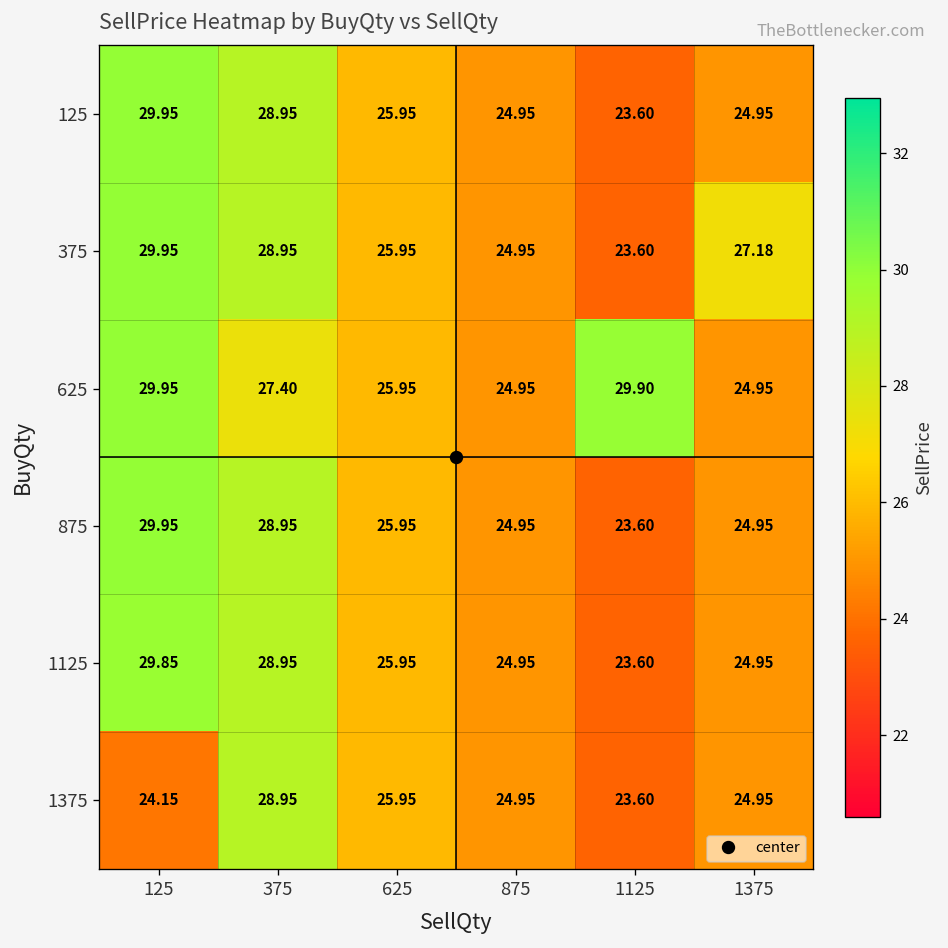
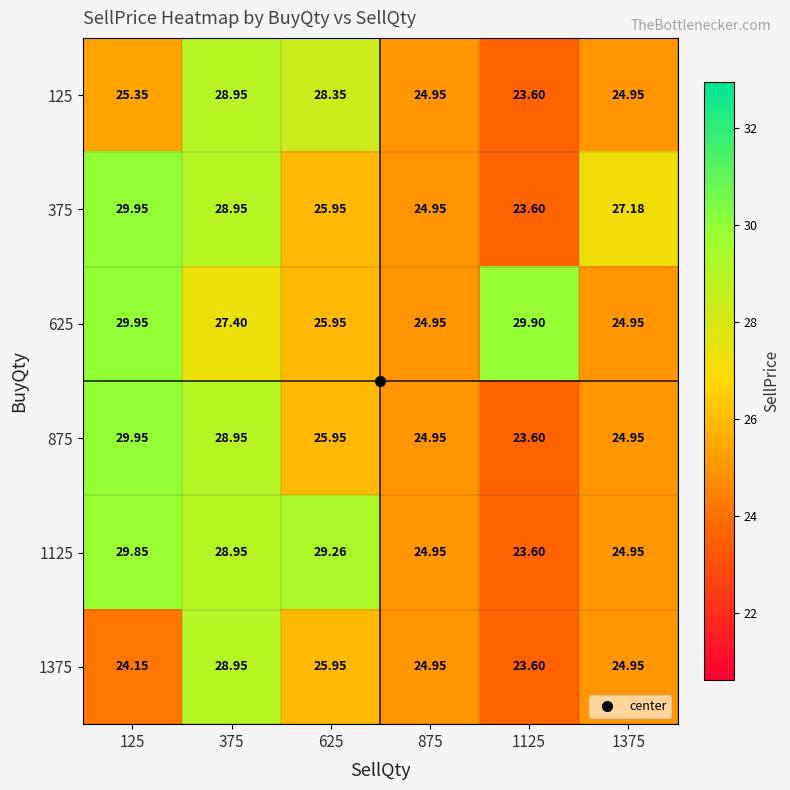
  {
    "125": {
-     "125": 29.95,
+     "125": 25.35,
      "375": 28.95,
-     "625": 25.95,
+     "625": 28.35,
      "875": 24.95,
      "1125": 23.60,
      "1375": 24.95
    },
    "375": {
      "125": 29.95,
      "375": 28.95,
      "625": 25.95,
      "875": 24.95,
      "1125": 23.60,
      "1375": 27.18
    },
    "625": {
      "125": 29.95,
      "375": 27.40,
      "625": 25.95,
      "875": 24.95,
      "1125": 29.90,
      "1375": 24.95
    },
    "875": {
      "125": 29.95,
      "375": 28.95,
      "625": 25.95,
      "875": 24.95,
      "1125": 23.60,
      "1375": 24.95
    },
    "1125": {
      "125": 29.85,
      "375": 28.95,
-     "625": 25.95,
+     "625": 29.26,
      "875": 24.95,
      "1125": 23.60,
      "1375": 24.95
    },
    "1375": {
      "125": 24.15,
      "375": 28.95,
      "625": 25.95,
      "875": 24.95,
      "1125": 23.60,
      "1375": 24.95
    }
  }
